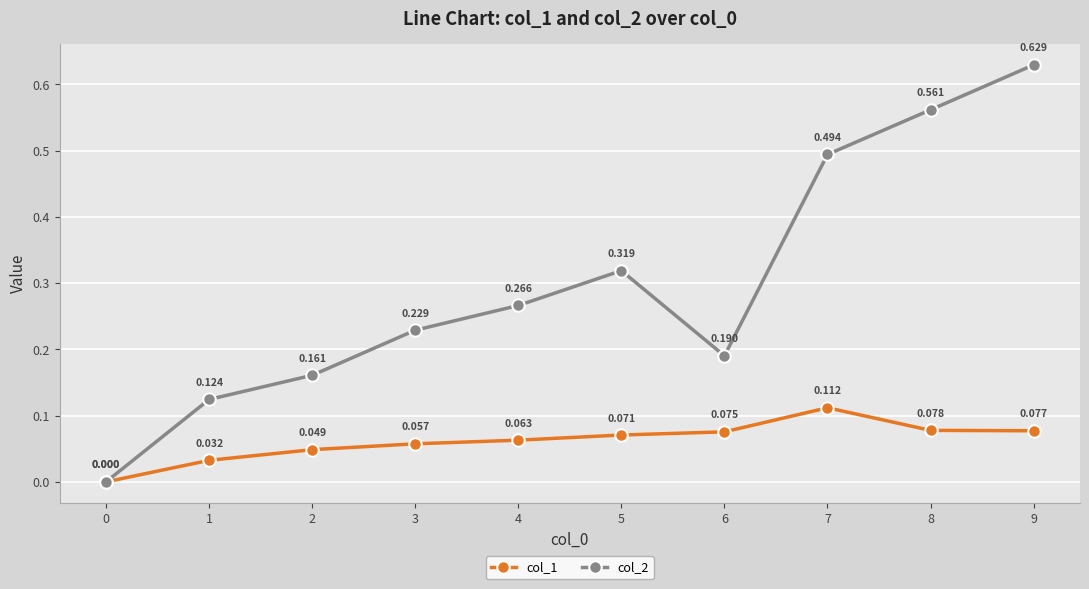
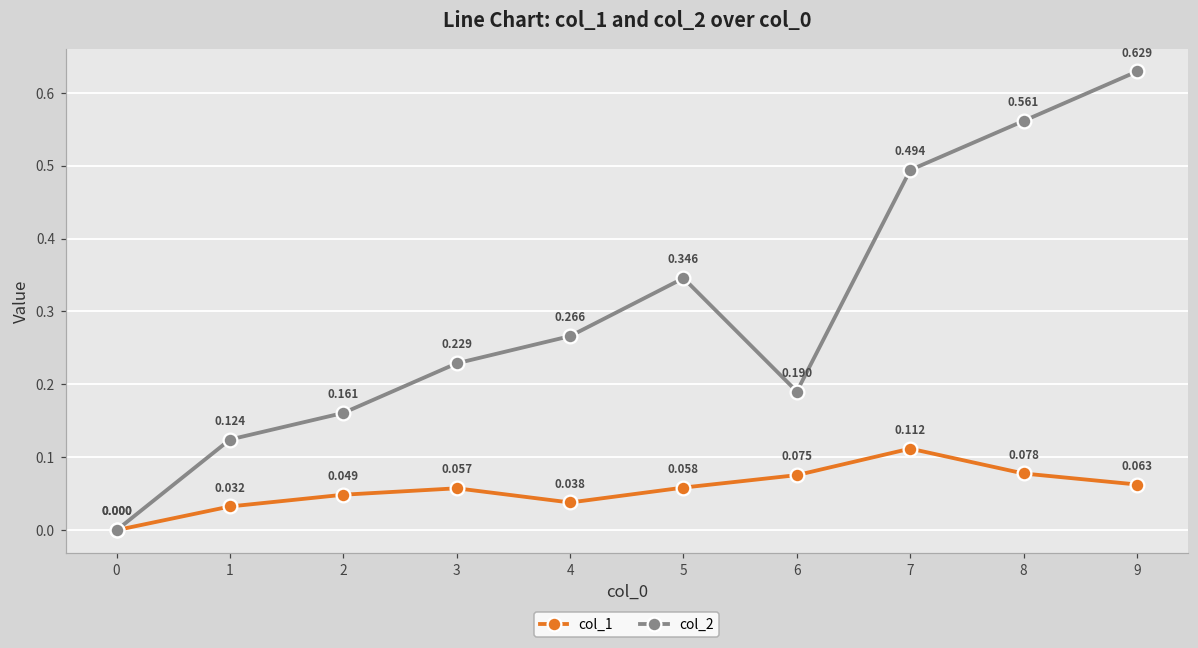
  {
    "col_1": {
      "1": 0.032,
      "2": 0.049,
      "3": 0.057,
-     "4": 0.063,
-     "5": 0.071,
+     "4": 0.038,
+     "5": 0.058,
      "6": 0.075,
      "7": 0.112,
      "8": 0.078,
-     "9": 0.077
+     "9": 0.063
    },
    "col_2": {
      "1": 0.124,
      "2": 0.161,
      "3": 0.229,
      "4": 0.266,
-     "5": 0.319,
+     "5": 0.346,
      "6": 0.190,
      "7": 0.494,
      "8": 0.561,
      "9": 0.629
    }
  }
